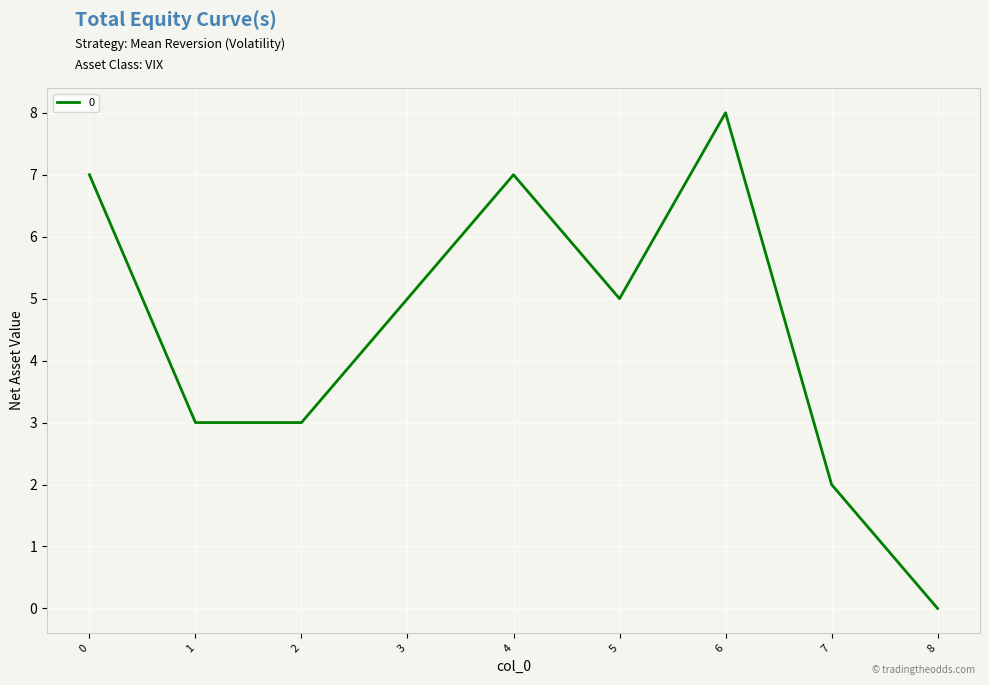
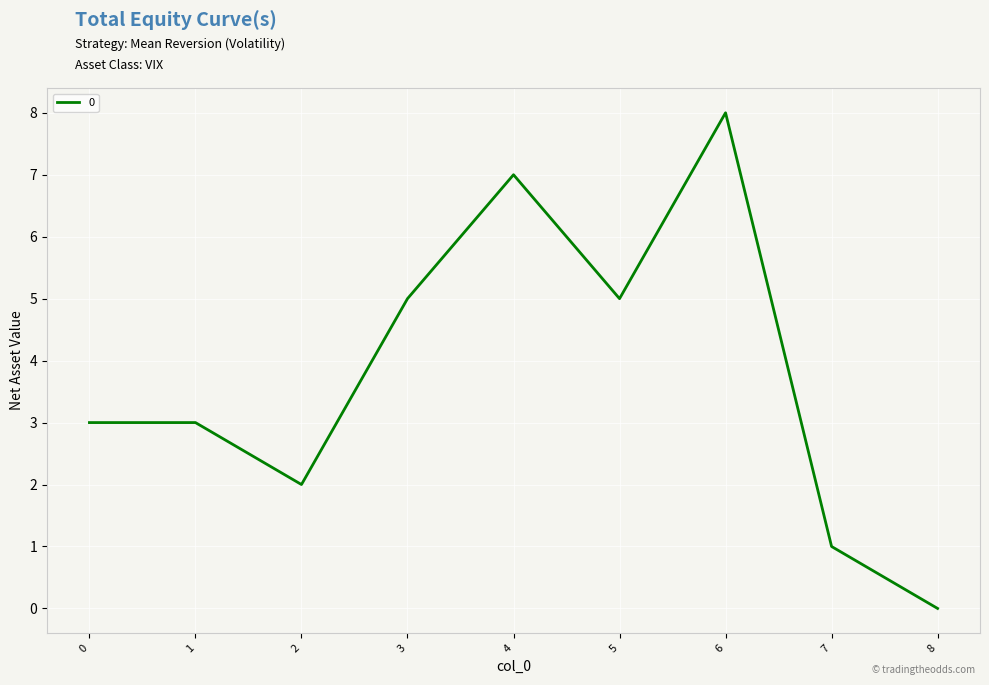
  {
-   "0": 7,
+   "0": 3,
    "1": 3,
-   "2": 3,
+   "2": 2,
    "3": 5,
    "4": 7,
    "5": 5,
    "6": 8,
-   "7": 2,
+   "7": 1,
    "8": 0
  }
